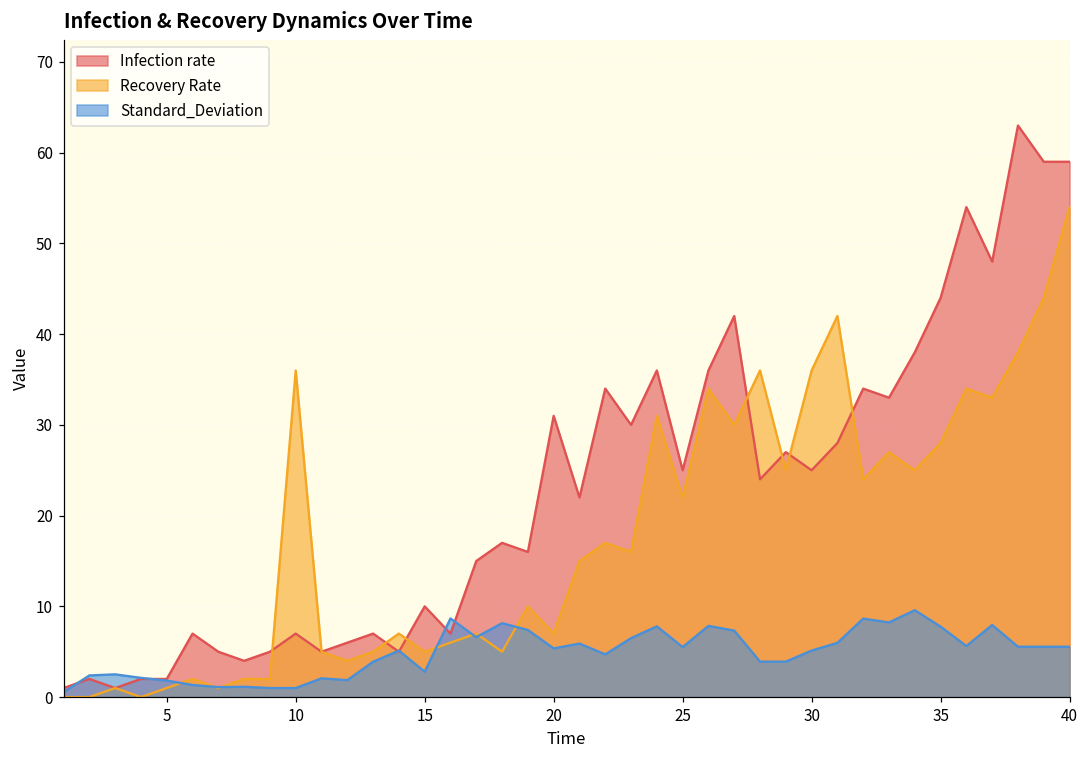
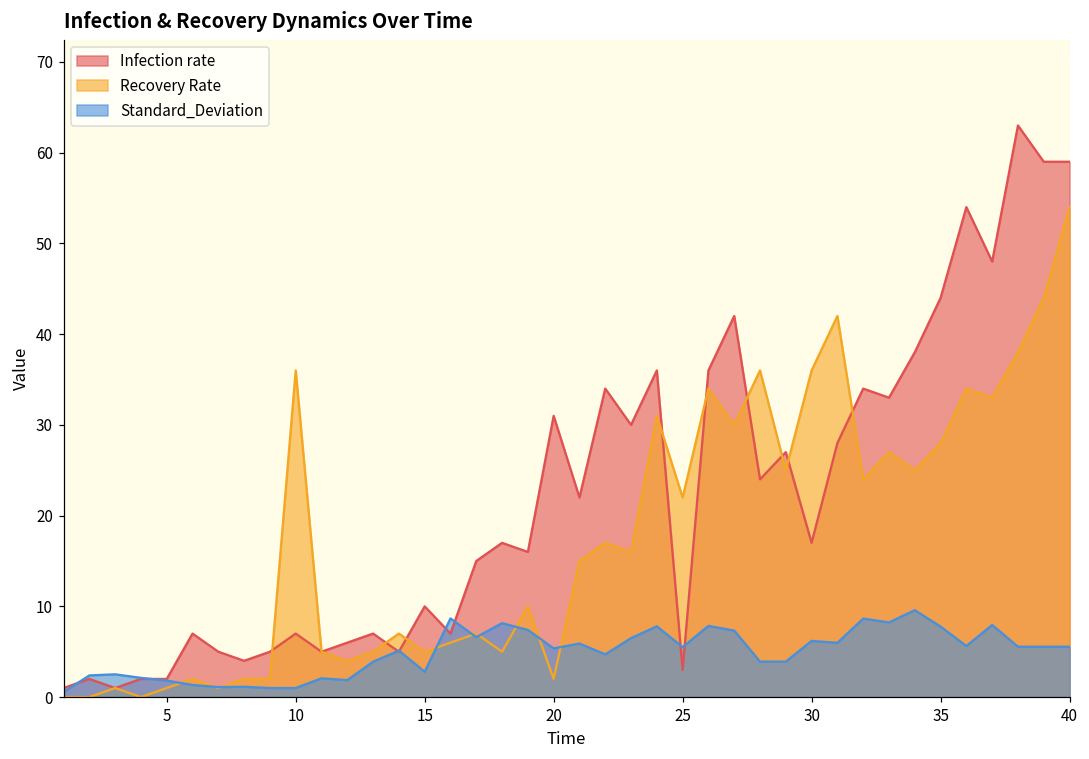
  {
    "Infection rate": {
      "10": 7,
      "15": 10,
      "20": 31,
-     "25": 25,
-     "30": 25,
+     "25": 3,
+     "30": 17,
      "35": 44,
      "40": 59
    },
    "Recovery Rate": {
      "5": 1,
      "10": 36,
      "15": 5,
-     "20": 7,
+     "20": 2,
      "25": 22,
      "30": 36,
      "35": 28,
      "40": 54
    },
    "Standard_Deviation": {
      "10": 1,
      "15": 3,
      "20": 5,
      "25": 6,
-     "30": 5,
+     "30": 6,
      "35": 8,
      "40": 6
    }
  }
